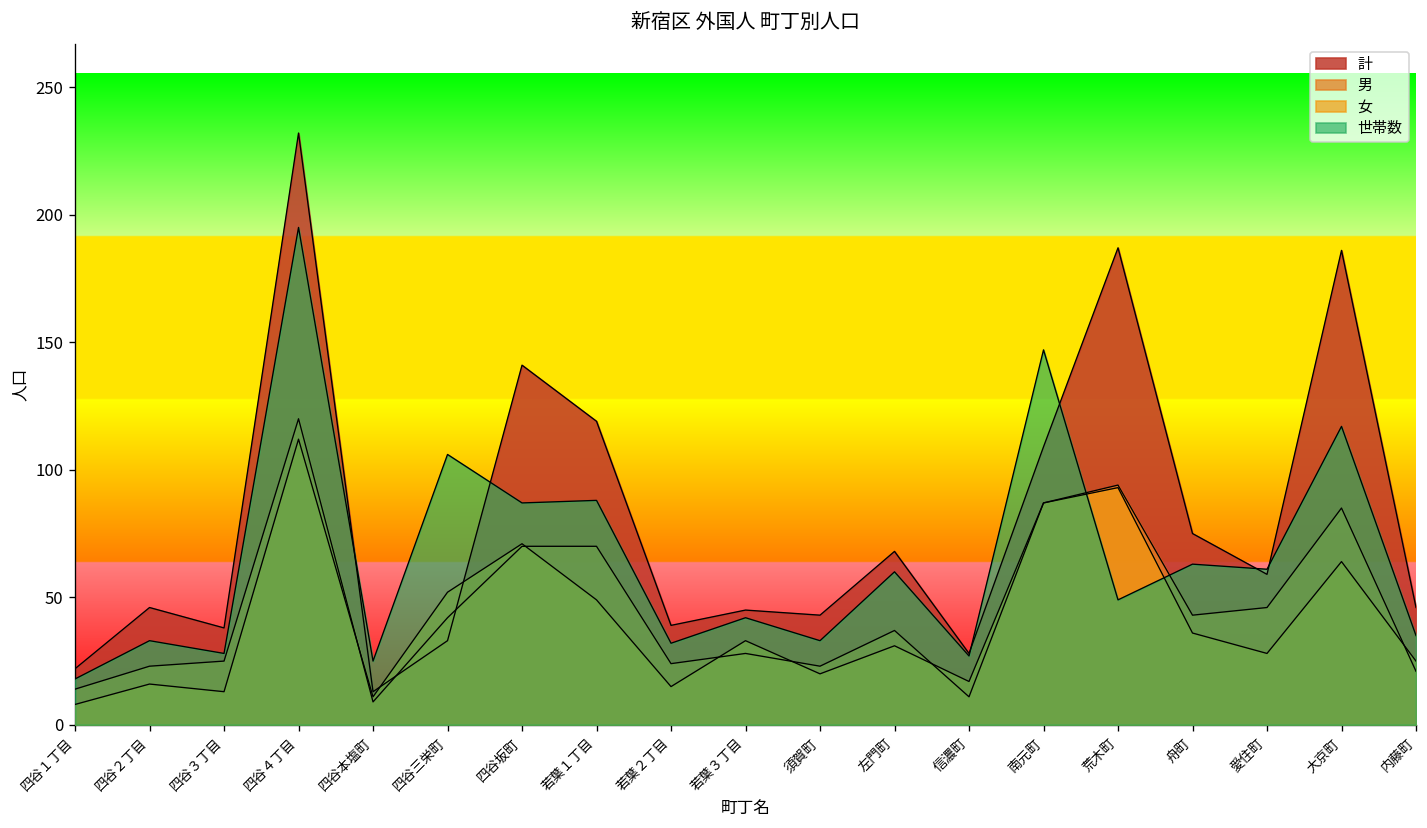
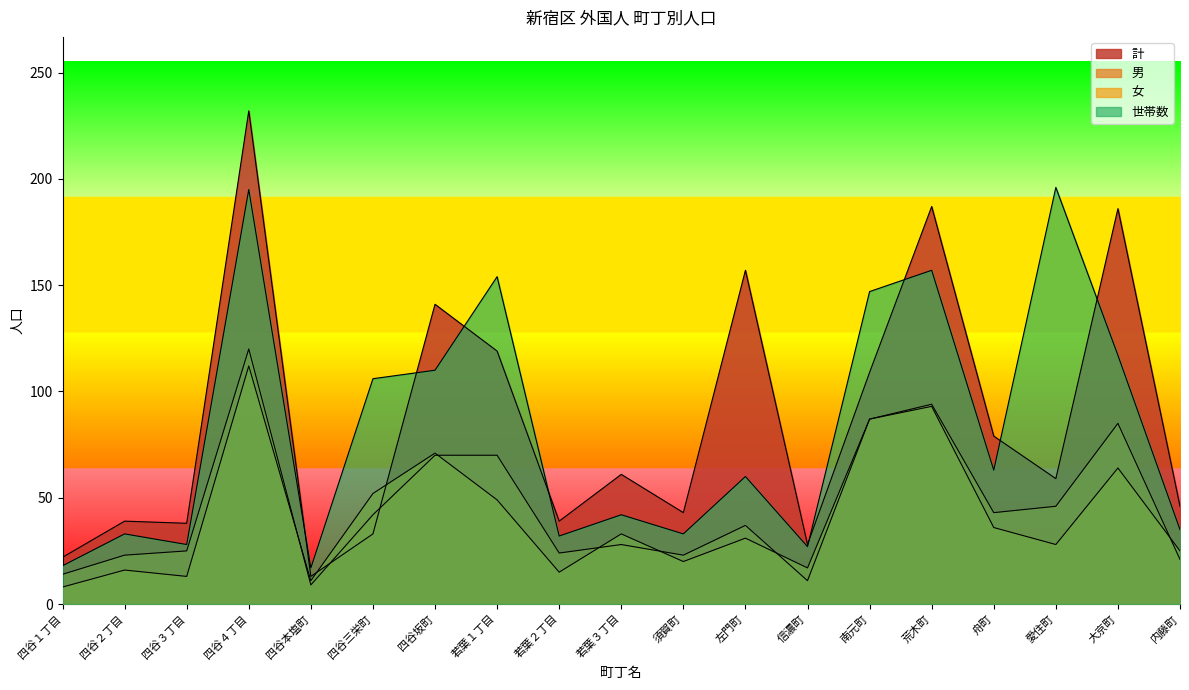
  {
    "計": {
      "四谷１丁目": 22,
-     "四谷２丁目": 46,
+     "四谷２丁目": 39,
      "四谷３丁目": 38,
      "四谷４丁目": 232,
      "四谷本塩町": 13,
      "四谷三栄町": 33,
      "四谷坂町": 141,
      "若葉１丁目": 119,
      "若葉２丁目": 39,
-     "若葉３丁目": 45,
+     "若葉３丁目": 61,
      "須賀町": 43,
-     "左門町": 68,
+     "左門町": 157,
      "南元町": 109,
      "荒木町": 187,
-     "舟町": 75,
+     "舟町": 79,
      "愛住町": 59,
      "大京町": 186,
      "内藤町": 46
    },
    "世帯数": {
      "四谷１丁目": 18,
      "四谷２丁目": 33,
      "四谷３丁目": 28,
      "四谷４丁目": 195,
-     "四谷本塩町": 25,
+     "四谷本塩町": 17,
      "四谷三栄町": 106,
-     "四谷坂町": 87,
-     "若葉１丁目": 88,
+     "四谷坂町": 110,
+     "若葉１丁目": 154,
      "若葉２丁目": 32,
      "若葉３丁目": 42,
      "須賀町": 33,
      "左門町": 60,
      "南元町": 147,
-     "荒木町": 49,
+     "荒木町": 157,
      "舟町": 63,
-     "愛住町": 61,
+     "愛住町": 196,
      "大京町": 117,
      "内藤町": 35
    }
  }
